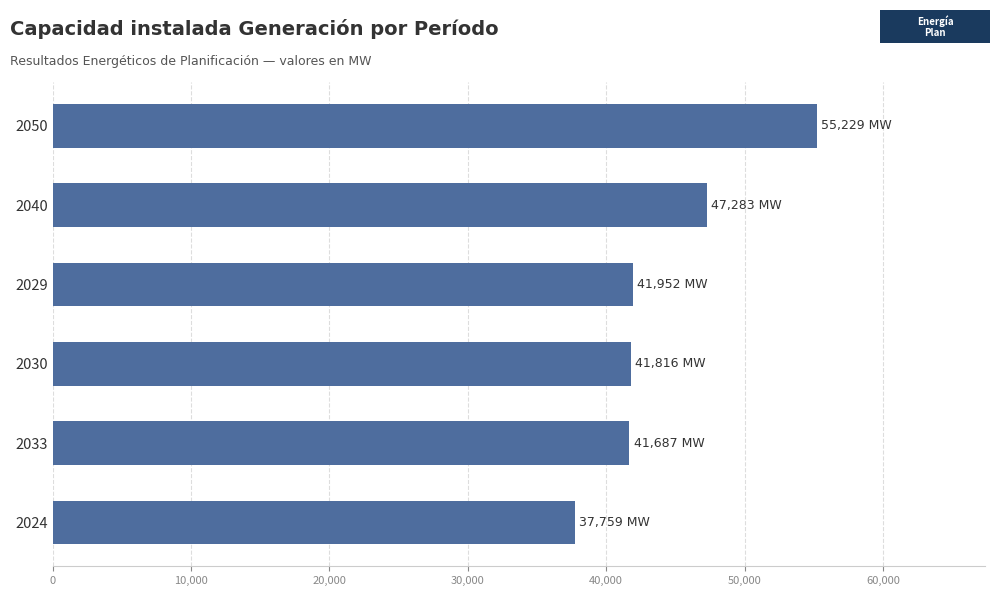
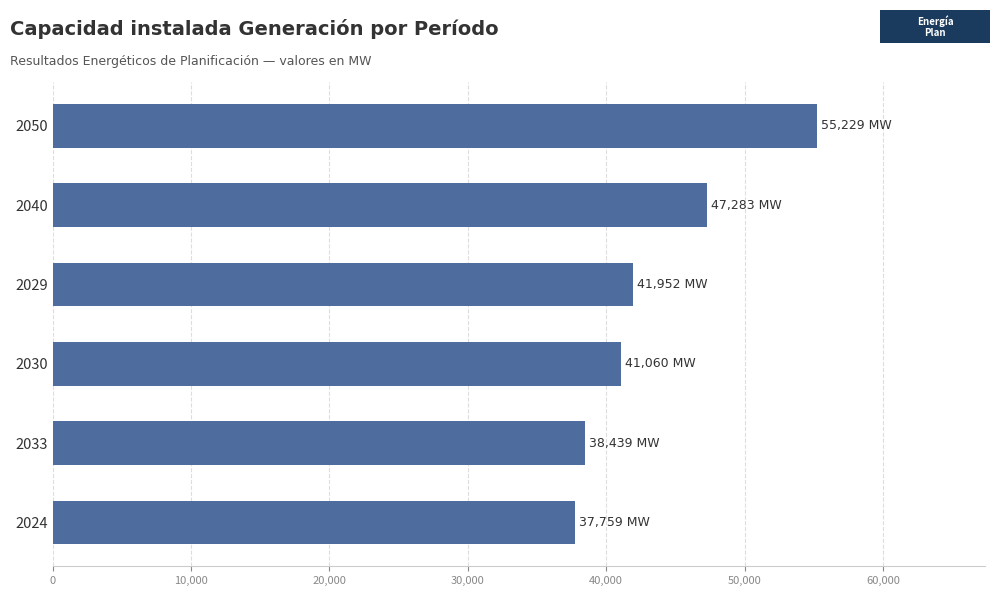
  {
    "2050": "55,229",
    "2040": "47,283",
    "2029": "41,952",
-   "2030": "41,816",
-   "2033": "41,687",
+   "2030": "41,060",
+   "2033": "38,439",
    "2024": "37,759"
  }
